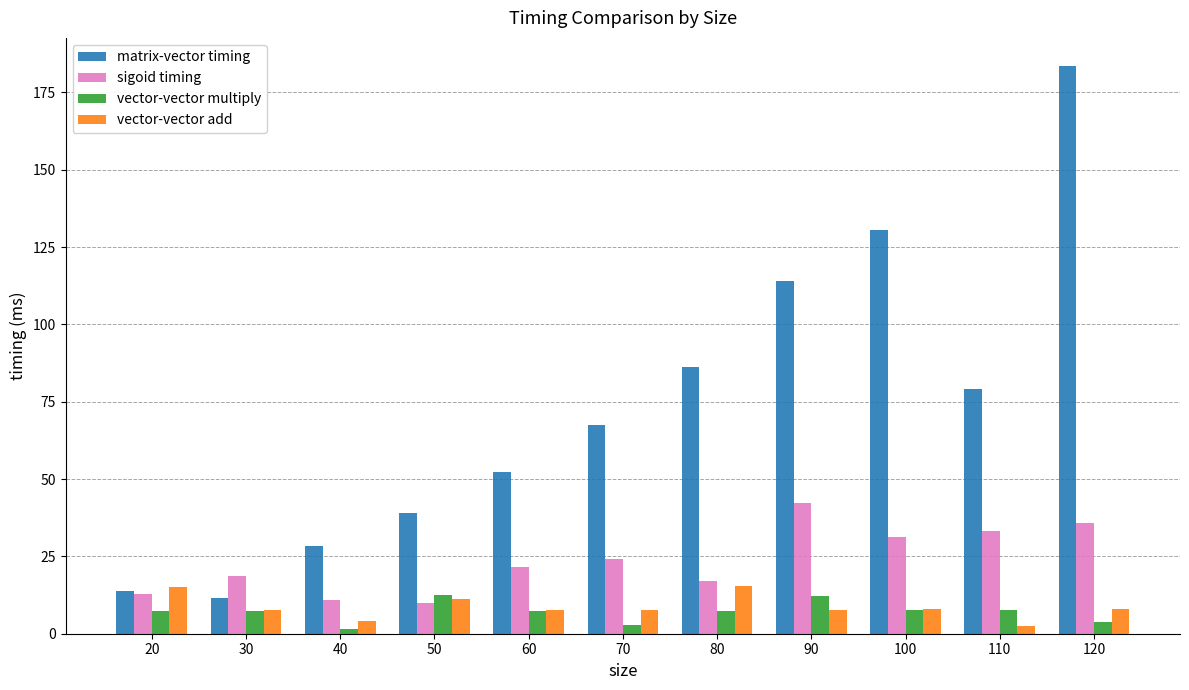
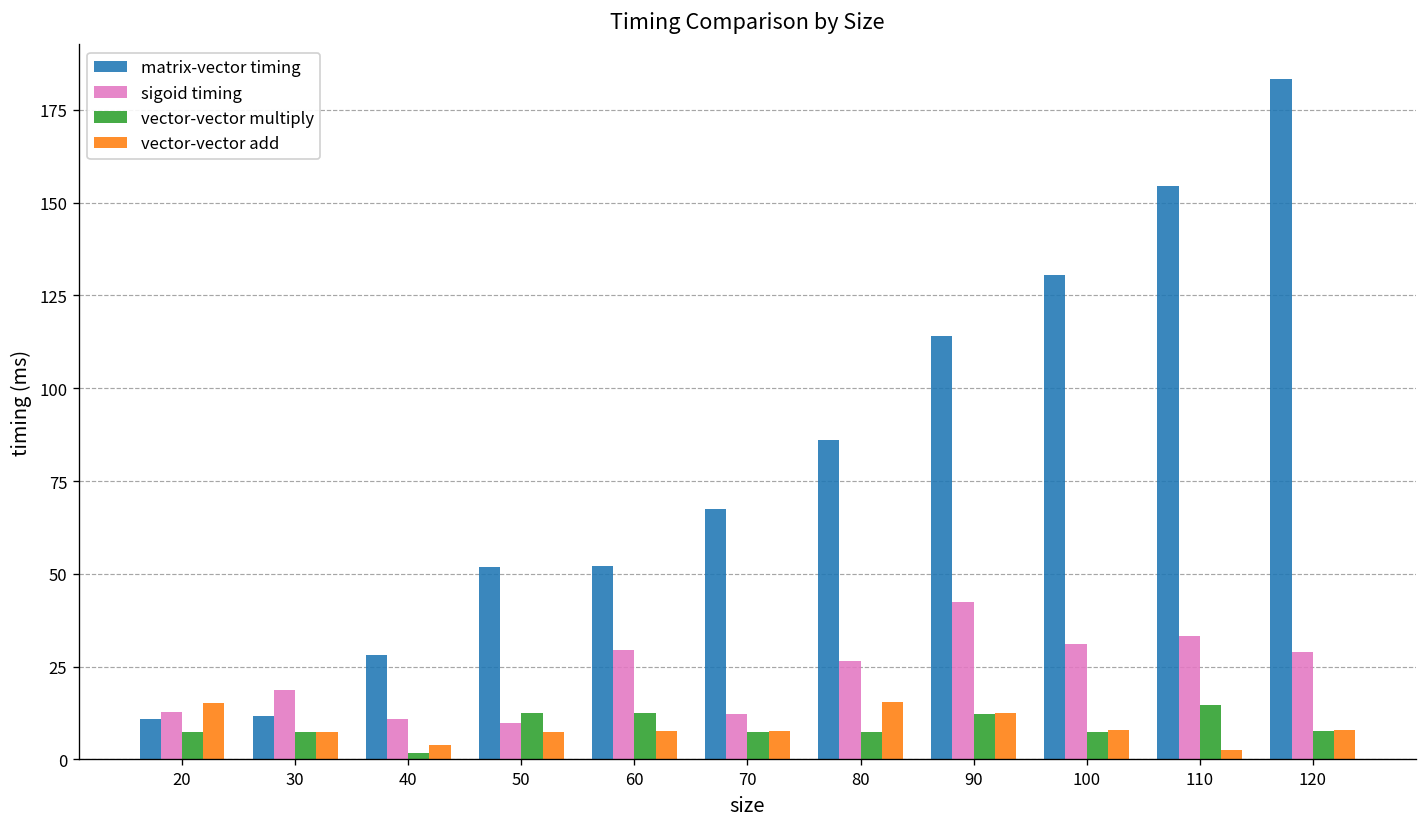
  {
    "matrix-vector timing": {
-     "20": 14,
+     "20": 11,
      "30": 12,
      "40": 28,
-     "50": 39,
+     "50": 52,
      "60": 52,
      "70": 67,
      "80": 86,
      "90": 114,
      "100": 130,
-     "110": 79,
+     "110": 155,
      "120": 183
    },
    "sigoid timing": {
      "20": 13,
      "30": 19,
      "40": 11,
      "50": 10,
-     "60": 22,
-     "70": 24,
-     "80": 17,
+     "60": 29,
+     "70": 12,
+     "80": 27,
      "90": 42,
      "100": 31,
      "110": 33,
-     "120": 36
+     "120": 29
    },
    "vector-vector multiply": {
      "20": 7,
      "30": 7,
      "40": 2,
      "50": 12,
-     "60": 7,
-     "70": 3,
+     "60": 13,
+     "70": 7,
      "80": 7,
      "90": 12,
      "100": 8,
-     "110": 8,
-     "120": 4
+     "110": 15,
+     "120": 8
    },
    "vector-vector add": {
      "20": 15,
      "30": 8,
      "40": 4,
-     "50": 11,
+     "50": 7,
      "60": 8,
      "70": 8,
      "80": 15,
-     "90": 8,
+     "90": 13,
      "100": 8,
      "110": 3,
      "120": 8
    }
  }
